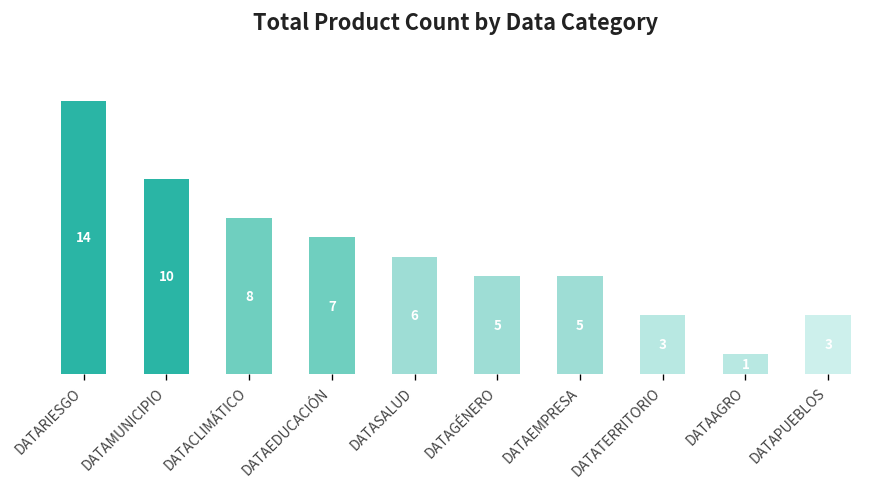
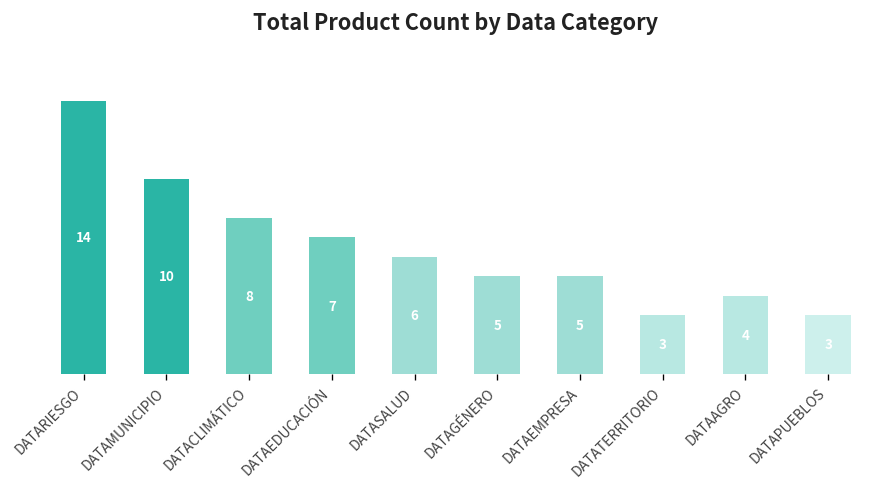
  {
    "DATARIESGO": 14,
    "DATAMUNICIPIO": 10,
    "DATACLIMÁTICO": 8,
    "DATAEDUCACIÓN": 7,
    "DATASALUD": 6,
    "DATAGÉNERO": 5,
    "DATAEMPRESA": 5,
    "DATATERRITORIO": 3,
-   "DATAAGRO": 1,
+   "DATAAGRO": 4,
    "DATAPUEBLOS": 3
  }
